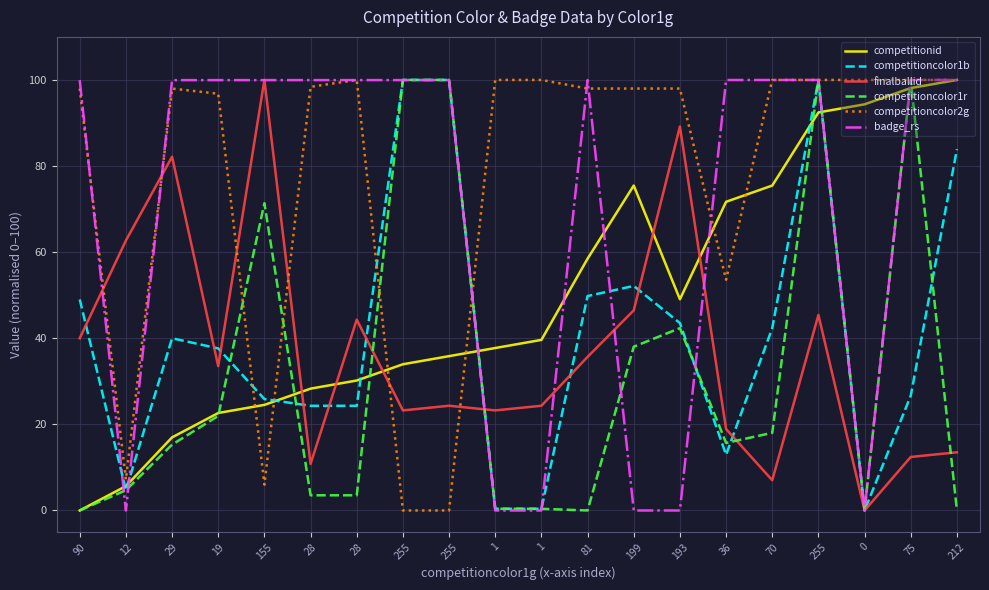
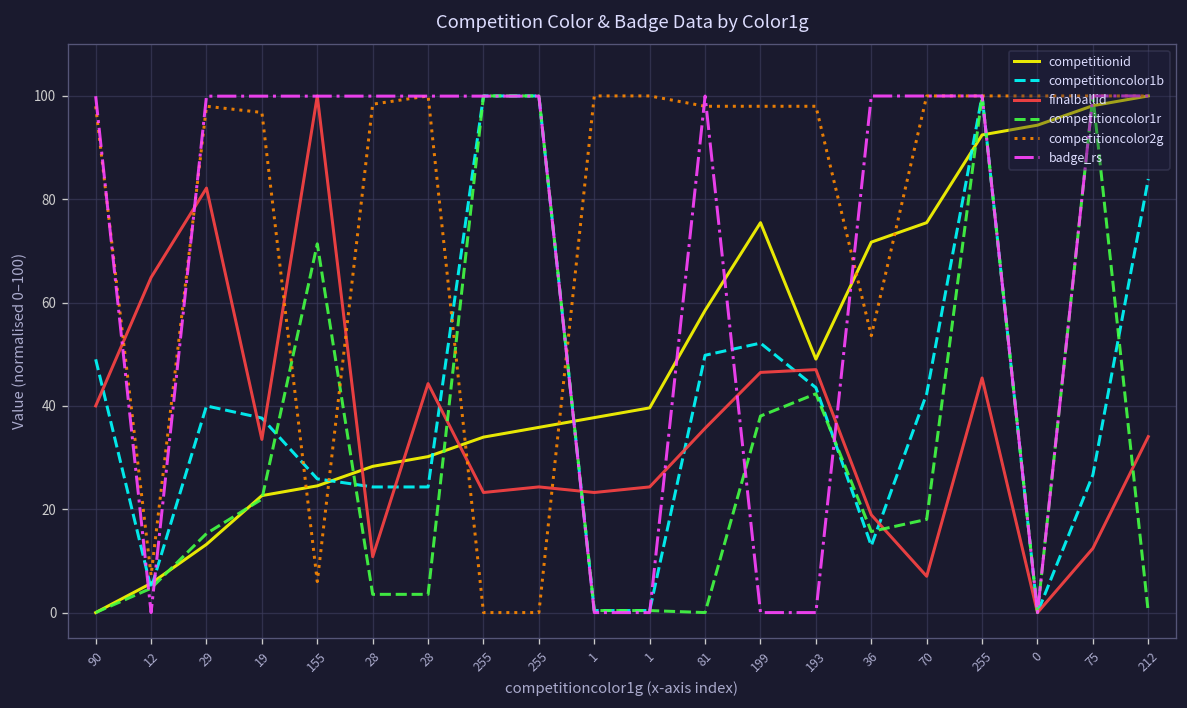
  {
    "competitionid": {
      "12": 6,
-     "29": 17,
+     "29": 13,
      "19": 23,
      "155": 25,
      "81": 58,
      "199": 75,
      "193": 49,
      "36": 72,
      "70": 75
    },
    "competitioncolor1b": {
      "90": 49,
      "29": 40,
      "19": 38,
      "155": 26,
      "81": 50,
      "199": 52,
      "193": 44,
      "36": 13,
      "70": 42,
      "75": 27,
      "212": 84
    },
    "finalballid": {
      "90": 40,
-     "12": 63,
+     "12": 65,
      "29": 82,
      "19": 34,
      "81": 36,
      "199": 46,
-     "193": 89,
+     "193": 47,
      "36": 19,
      "70": 7,
      "75": 12,
-     "212": 14
+     "212": 34
    },
    "competitioncolor1r": {
      "29": 15,
      "19": 22,
      "155": 71,
      "81": 0,
      "199": 38,
      "193": 42,
      "36": 16,
      "70": 18,
      "212": 0
    },
    "competitioncolor2g": {
      "90": 98,
      "12": 7,
      "29": 98,
      "19": 97,
      "155": 6,
      "81": 98,
      "199": 98,
      "193": 98,
      "36": 54
    },
    "badge_rs": {
      "90": 100,
      "12": 0,
      "29": 100,
      "19": 100,
      "81": 100,
      "199": 0,
      "193": 0,
      "36": 100
    }
  }
